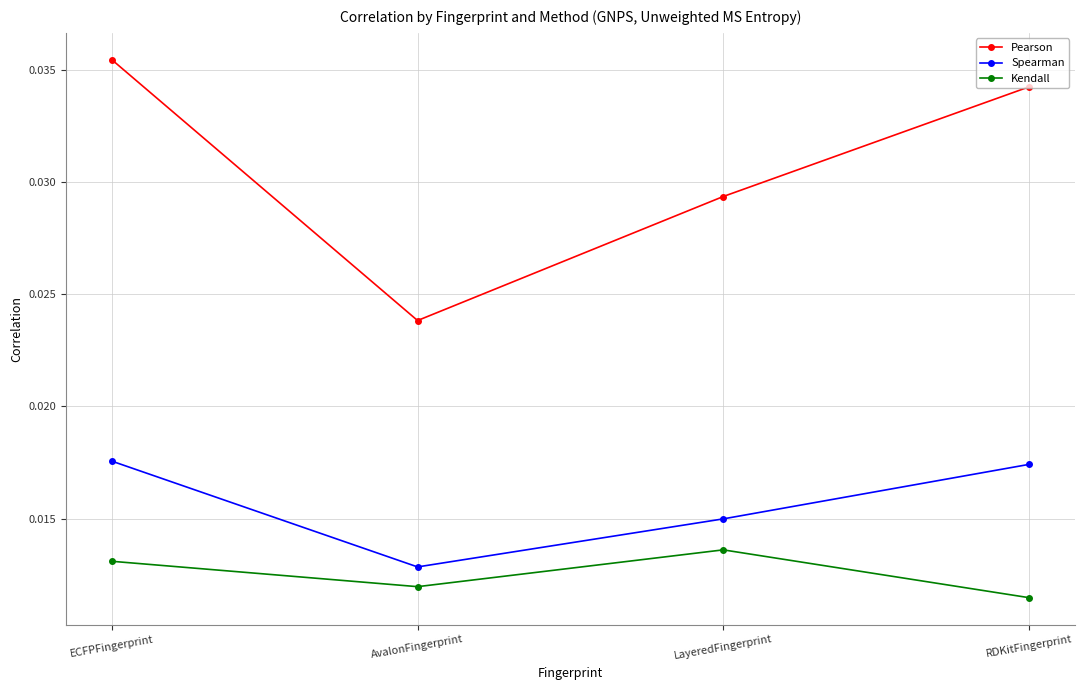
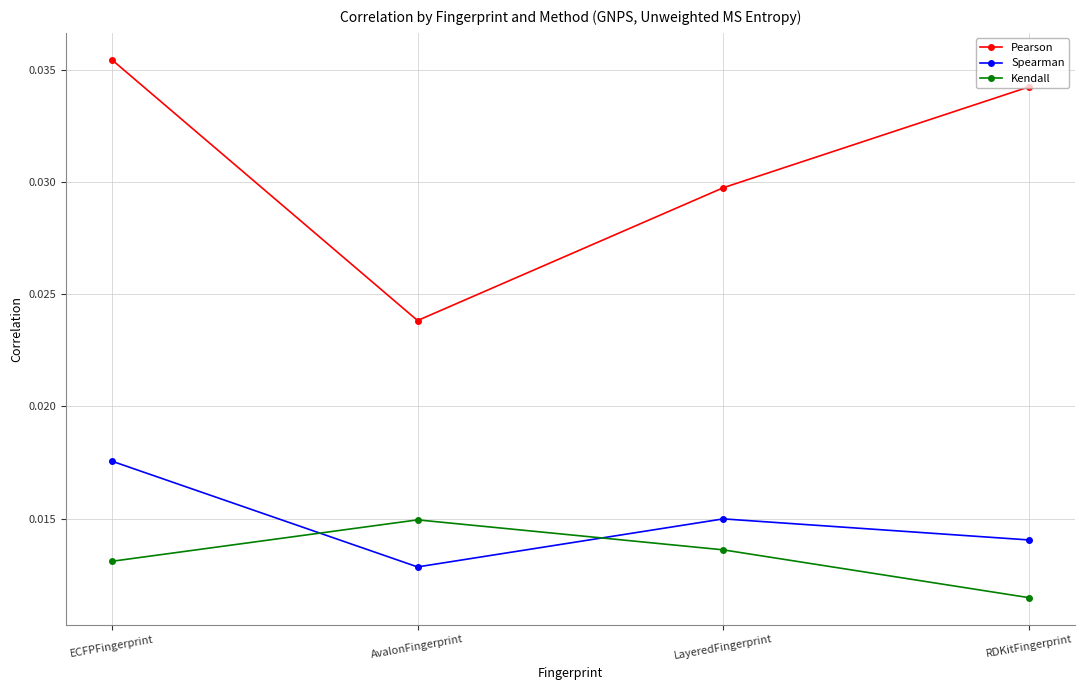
  {
    "Pearson": {
      "ECFPFingerprint": 0.0354,
      "AvalonFingerprint": 0.0238,
-     "LayeredFingerprint": 0.0293
+     "LayeredFingerprint": 0.0297
    },
    "Spearman": {
      "ECFPFingerprint": 0.0176,
      "AvalonFingerprint": 0.0128,
      "LayeredFingerprint": 0.0150,
-     "RDKitFingerprint": 0.0174
+     "RDKitFingerprint": 0.0140
    },
    "Kendall": {
      "ECFPFingerprint": 0.0131,
-     "AvalonFingerprint": 0.0120,
+     "AvalonFingerprint": 0.0149,
      "LayeredFingerprint": 0.0136,
      "RDKitFingerprint": 0.0115
    }
  }
